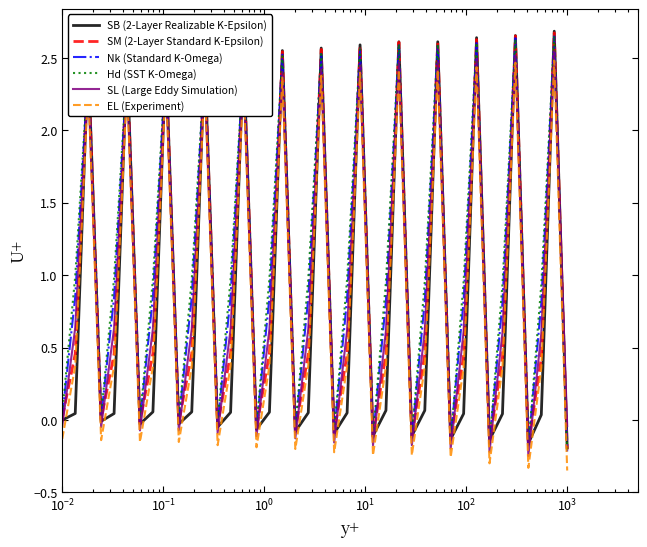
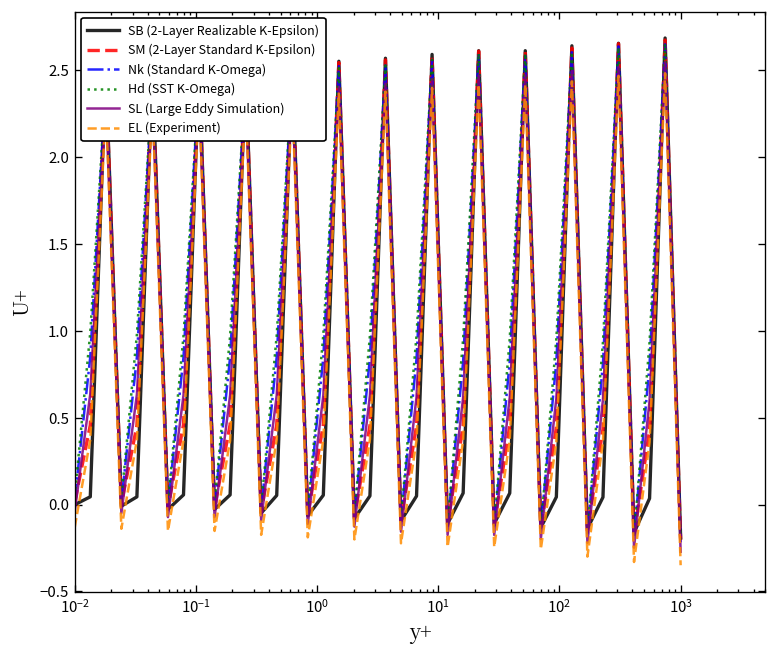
  {
    "Hd (SST K-Omega)": {
      "10^-2": 0.05
    },
    "SL (Large Eddy Simulation)": {
      "10^-2": -0.04,
-     "10^3": -0.04
+     "10^3": -0.27
    },
    "EL (Experiment)": {
      "10^-2": -0.13,
      "10^3": -0.35
    }
  }
